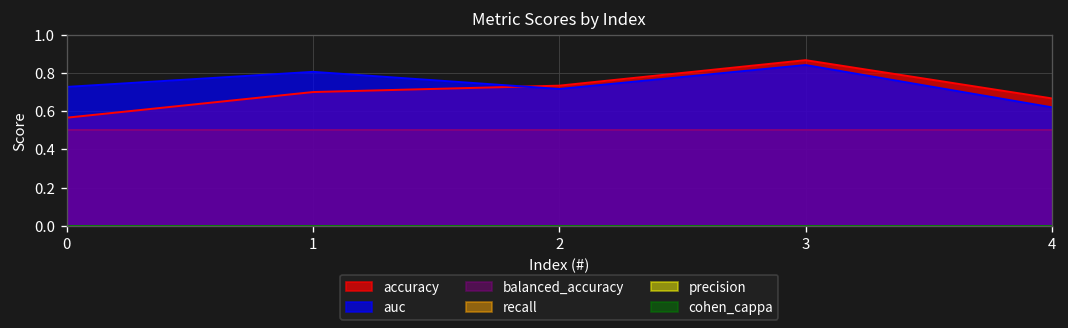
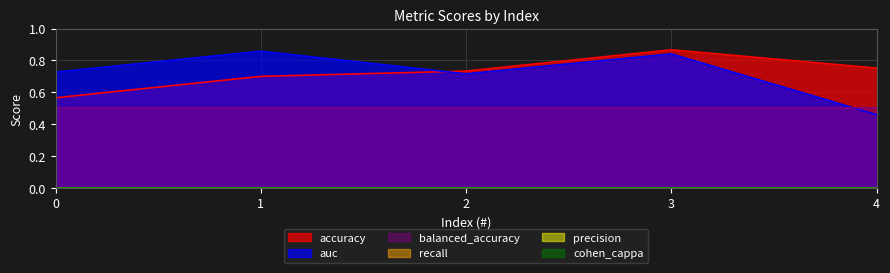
  {
    "accuracy": {
      "0": 0.57,
      "1": 0.70,
      "2": 0.73,
      "3": 0.87,
-     "4": 0.67
+     "4": 0.75
    },
    "auc": {
      "0": 0.73,
-     "1": 0.81,
+     "1": 0.86,
      "2": 0.72,
      "3": 0.84,
-     "4": 0.62
+     "4": 0.46
    },
    "balanced_accuracy": {
      "0": 0.50,
      "1": 0.50,
      "2": 0.50,
      "3": 0.50,
      "4": 0.50
    },
    "cohen_cappa": {
      "0": 0.00,
      "1": 0.00,
      "2": 0.00,
      "3": 0.00,
      "4": 0.00
    }
  }
